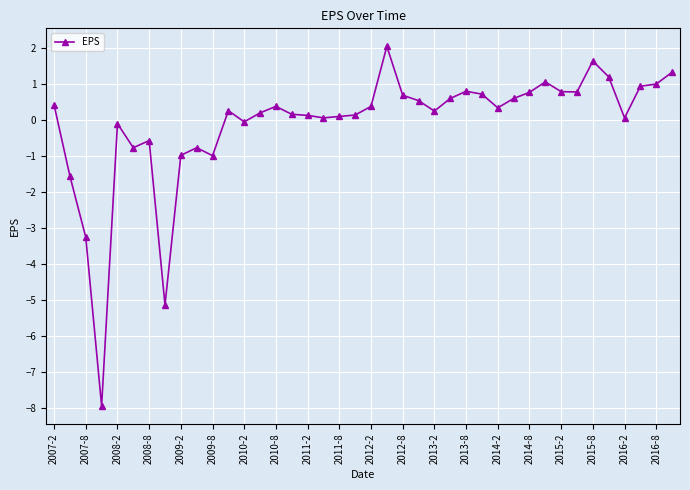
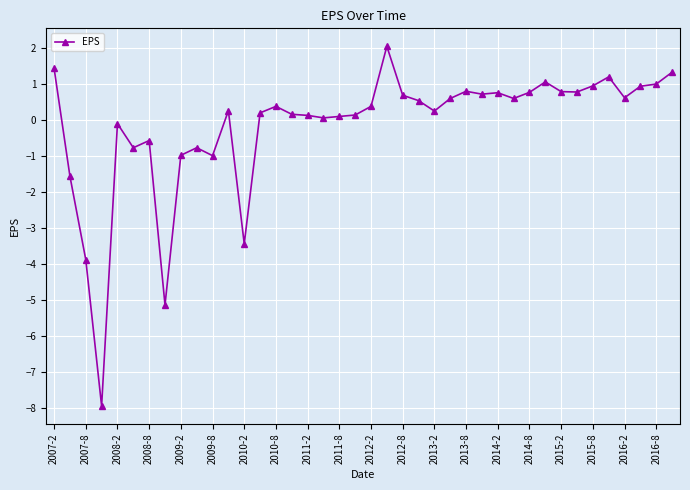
  {
-   "2007-2": 0.4,
-   "2007-8": -3.3,
+   "2007-2": 1.5,
+   "2007-8": -3.9,
    "2008-2": -0.1,
    "2008-8": -0.6,
    "2009-2": -1.0,
    "2009-8": -1.0,
-   "2010-2": 0.0,
+   "2010-2": -3.4,
    "2010-8": 0.4,
    "2011-2": 0.1,
    "2011-8": 0.1,
    "2012-2": 0.4,
    "2012-8": 0.7,
    "2013-2": 0.3,
    "2013-8": 0.8,
-   "2014-2": 0.4,
+   "2014-2": 0.8,
    "2014-8": 0.8,
    "2015-2": 0.8,
-   "2015-8": 1.7,
-   "2016-2": 0.1,
+   "2015-8": 1.0,
+   "2016-2": 0.6,
    "2016-8": 1.0
  }
